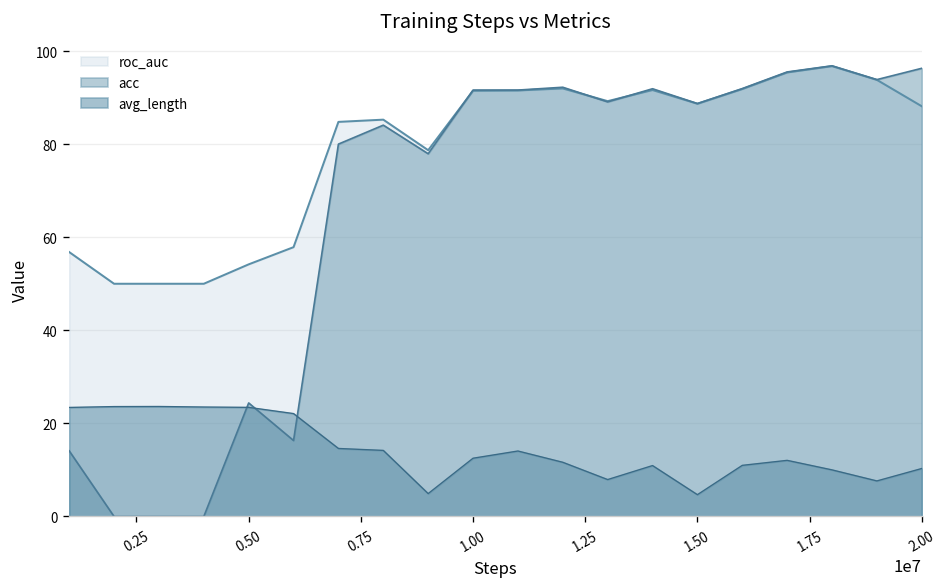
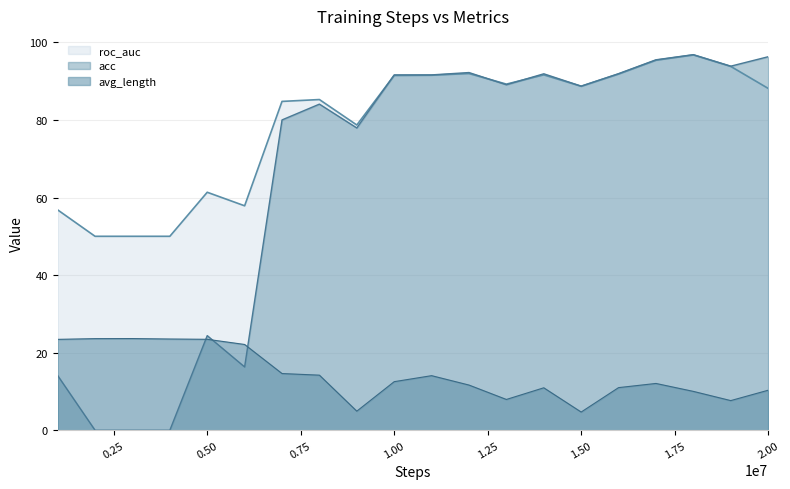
  {
    "roc_auc": {
-     "0.50": 54,
+     "0.50": 61,
      "2.00": 88
    }
  }
